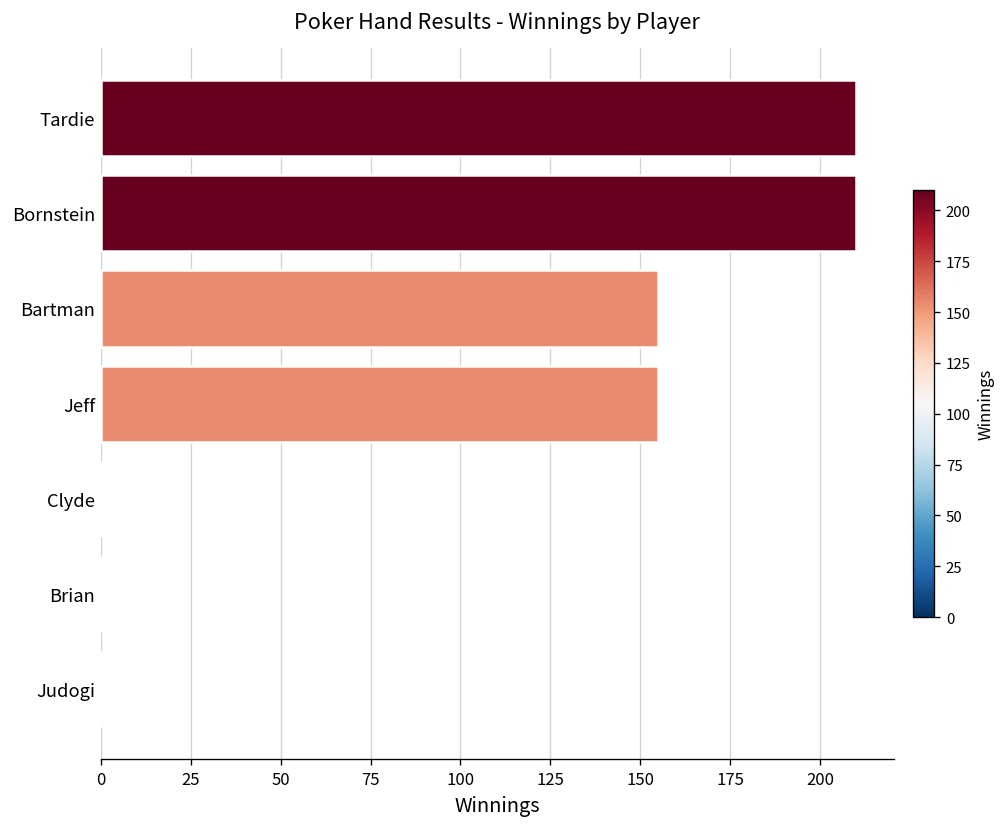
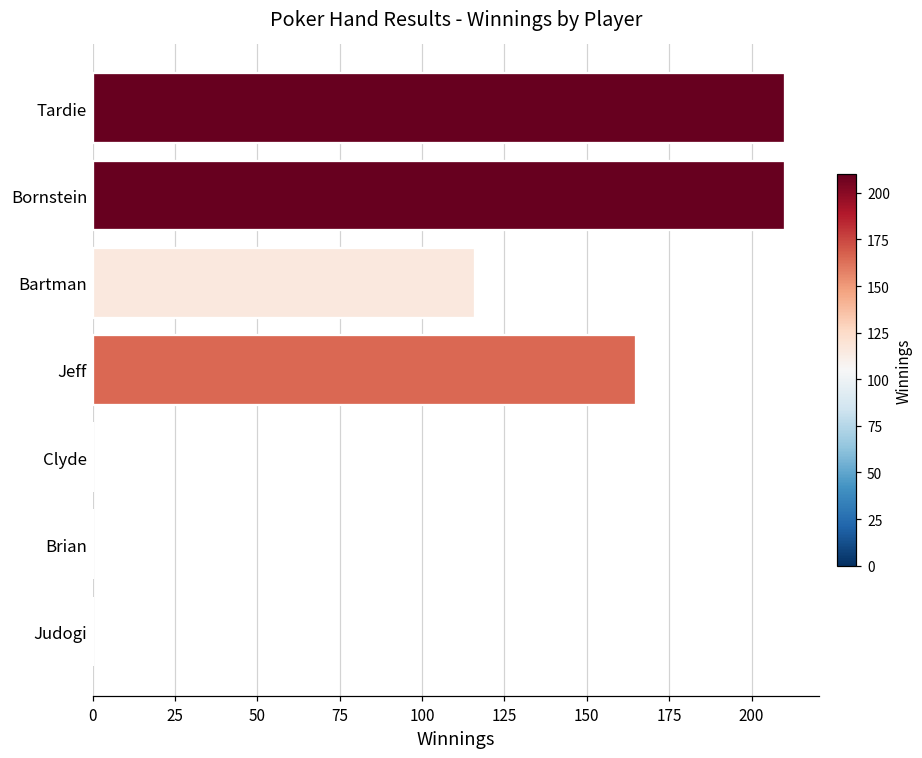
  {
    "Tardie": 210,
    "Bornstein": 210,
-   "Bartman": 155,
-   "Jeff": 155,
+   "Bartman": 116,
+   "Jeff": 165,
    "Clyde": 0,
    "Brian": 0,
    "Judogi": 0
  }
